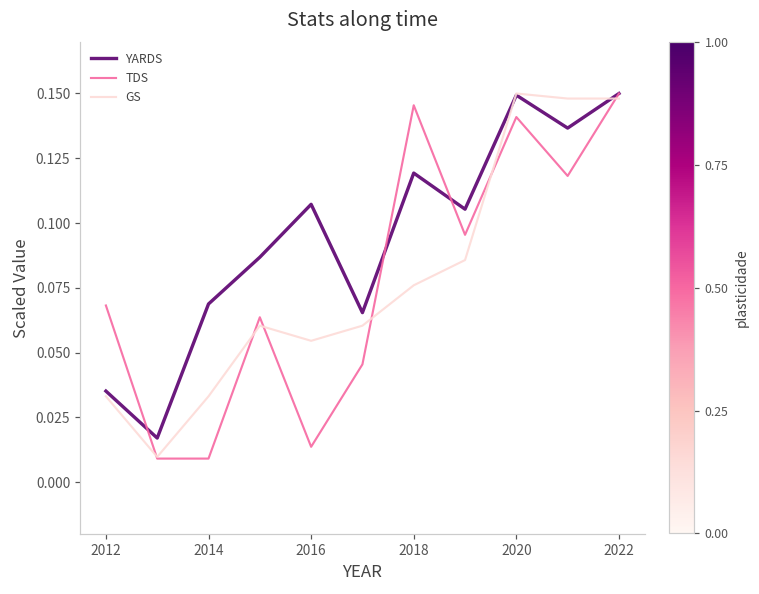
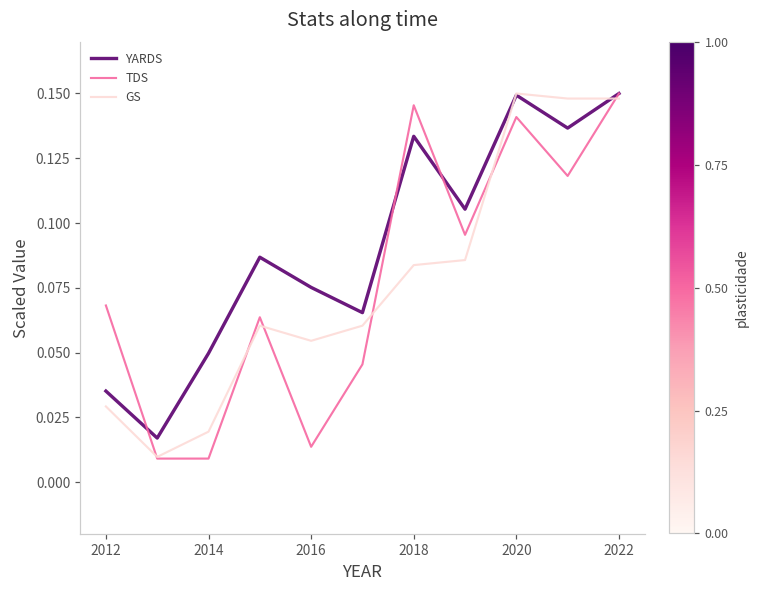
  {
    "YARDS": {
      "2012": 0.035,
-     "2014": 0.069,
-     "2016": 0.107,
-     "2018": 0.119
+     "2014": 0.050,
+     "2016": 0.075,
+     "2018": 0.133
    },
    "TDS": {
      "2012": 0.068,
      "2014": 0.009,
      "2016": 0.014,
      "2018": 0.145,
      "2020": 0.141
    },
    "GS": {
-     "2012": 0.033,
-     "2014": 0.033,
+     "2012": 0.029,
+     "2014": 0.019,
      "2016": 0.055,
-     "2018": 0.076,
+     "2018": 0.084,
      "2022": 0.148
    }
  }
